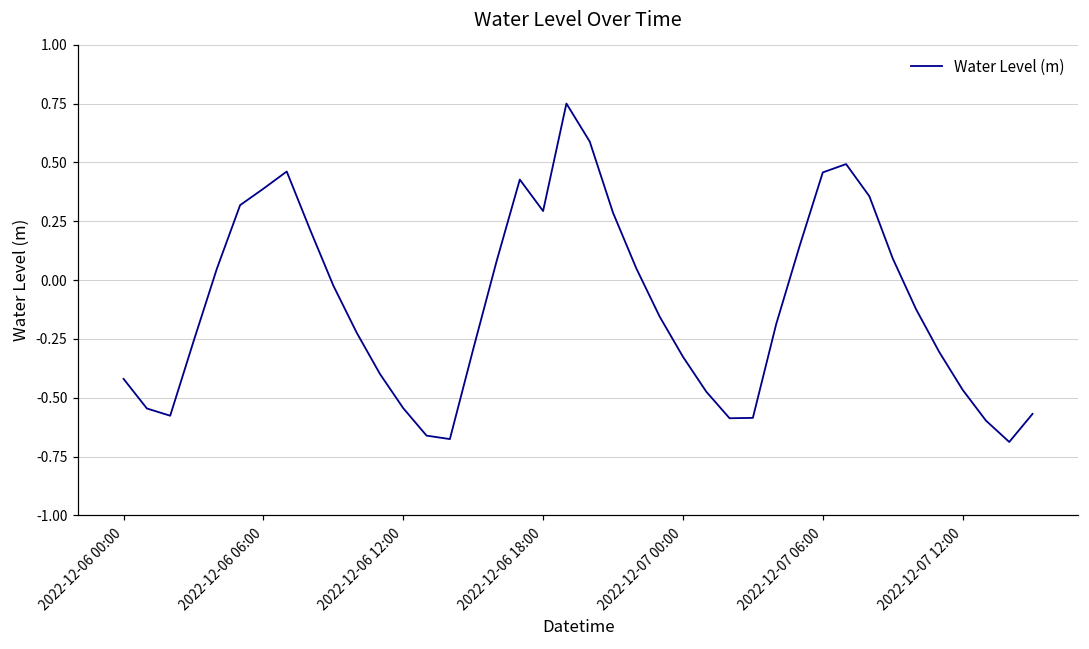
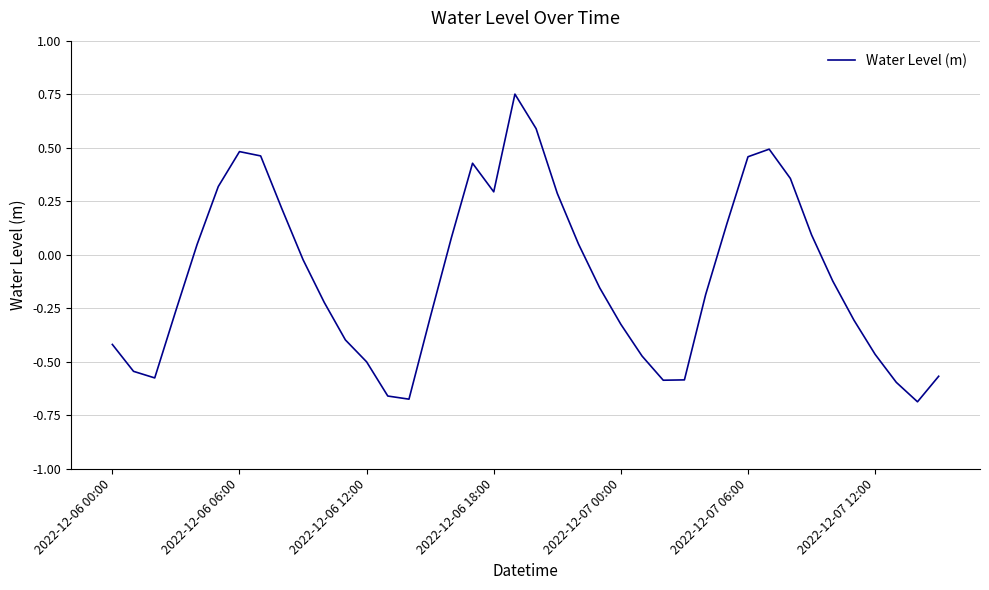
  {
    "2022-12-06 00:00": -0.42,
-   "2022-12-06 06:00": 0.39,
-   "2022-12-06 12:00": -0.54,
+   "2022-12-06 06:00": 0.48,
+   "2022-12-06 12:00": -0.50,
    "2022-12-06 18:00": 0.29,
    "2022-12-07 00:00": -0.33,
    "2022-12-07 06:00": 0.46,
    "2022-12-07 12:00": -0.47
  }
